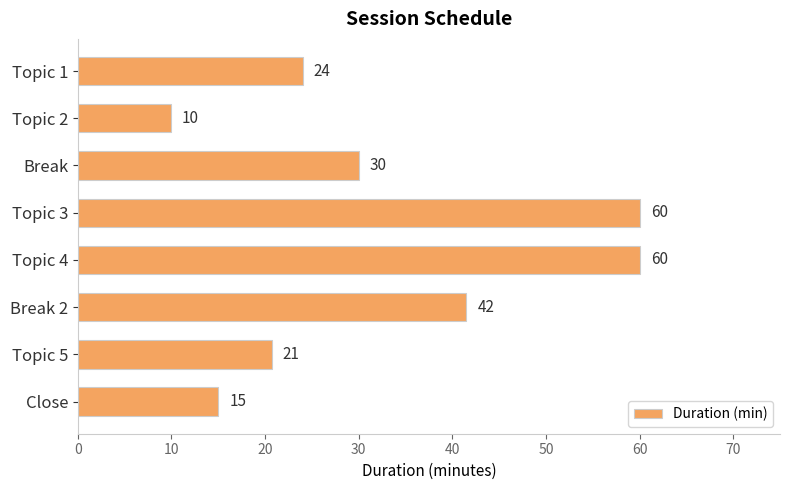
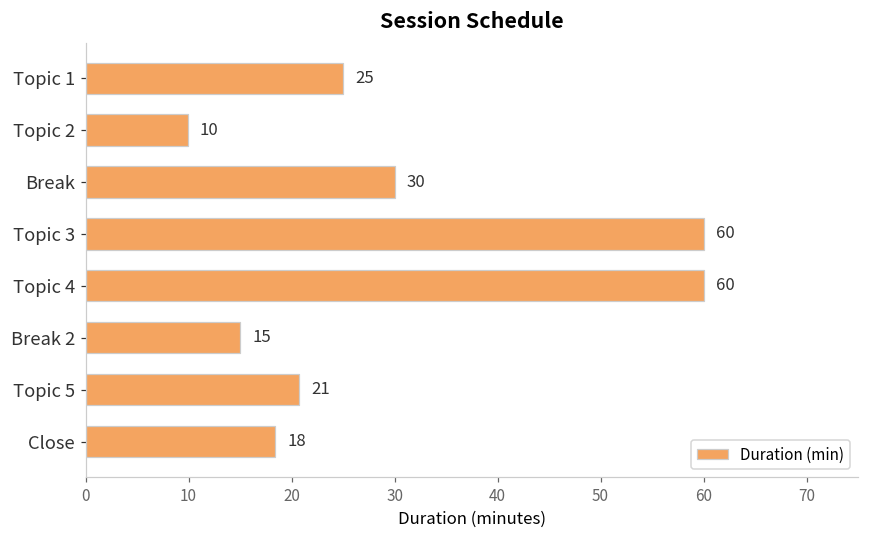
  {
-   "Topic 1": 24,
+   "Topic 1": 25,
    "Topic 2": 10,
    "Break": 30,
    "Topic 3": 60,
    "Topic 4": 60,
-   "Break 2": 42,
+   "Break 2": 15,
    "Topic 5": 21,
-   "Close": 15
+   "Close": 18
  }
